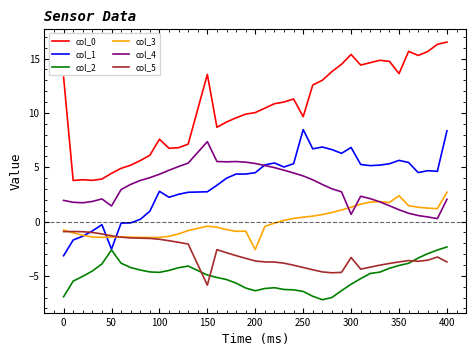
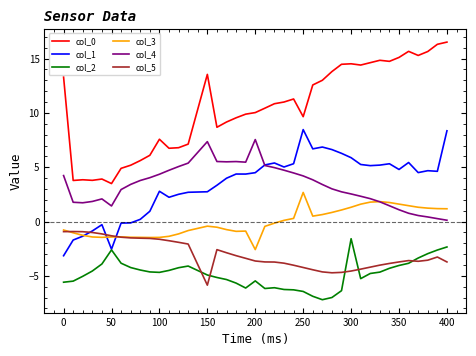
  {
    "col_0": {
      "0": 13.3,
-     "50": 4.4,
+     "50": 3.5,
      "100": 7.6,
      "150": 13.5,
      "200": 10.0,
      "250": 9.7,
-     "300": 15.4,
-     "350": 13.6,
+     "300": 14.5,
+     "350": 15.1,
      "400": 16.5
    },
    "col_1": {
      "0": -3.1,
      "100": 2.8,
      "150": 2.7,
      "200": 4.5,
      "250": 8.5,
-     "300": 6.8,
-     "350": 5.6,
+     "300": 5.9,
+     "350": 4.8,
      "400": 8.4
    },
    "col_2": {
-     "0": -6.9,
+     "0": -5.6,
      "100": -4.7,
      "150": -4.9,
-     "200": -6.4,
+     "200": -5.5,
      "250": -6.4,
-     "300": -5.8,
+     "300": -1.6,
      "350": -4.0,
      "400": -2.3
    },
    "col_3": {
      "150": -0.4,
      "200": -2.6,
-     "250": 0.4,
+     "250": 2.7,
      "300": 1.3,
-     "350": 2.4,
-     "400": 2.7
+     "350": 1.6,
+     "400": 1.2
    },
    "col_4": {
-     "0": 1.9,
+     "0": 4.2,
      "50": 1.4,
      "100": 4.4,
      "150": 7.4,
-     "200": 5.3,
+     "200": 7.5,
      "250": 4.2,
-     "300": 0.7,
+     "300": 2.5,
      "350": 1.1,
-     "400": 2.0
+     "400": 0.1
    },
    "col_5": {
      "150": -5.9,
      "200": -3.6,
      "250": -4.2,
-     "300": -3.3,
+     "300": -4.6,
      "350": -3.7,
      "400": -3.7
    }
  }
